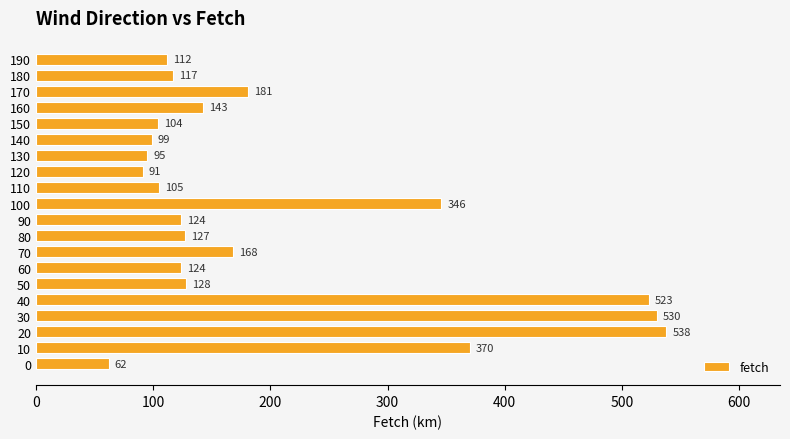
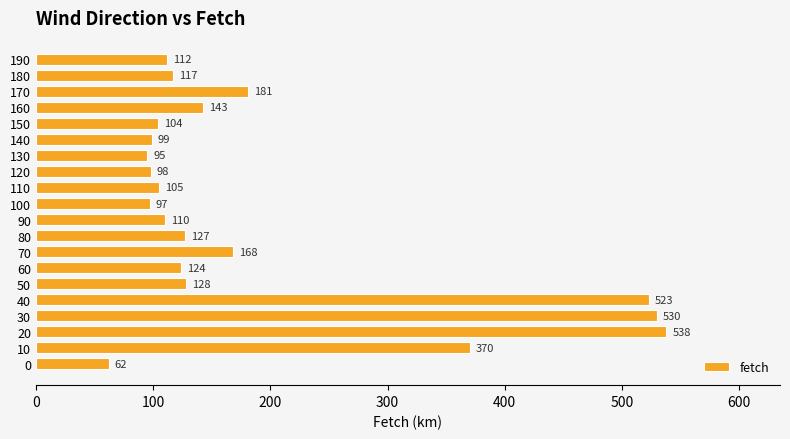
  {
    "190": 112,
    "180": 117,
    "170": 181,
    "160": 143,
    "150": 104,
    "140": 99,
    "130": 95,
-   "120": 91,
+   "120": 98,
    "110": 105,
-   "100": 346,
-   "90": 124,
+   "100": 97,
+   "90": 110,
    "80": 127,
    "70": 168,
    "60": 124,
    "50": 128,
    "40": 523,
    "30": 530,
    "20": 538,
    "10": 370,
    "0": 62
  }
